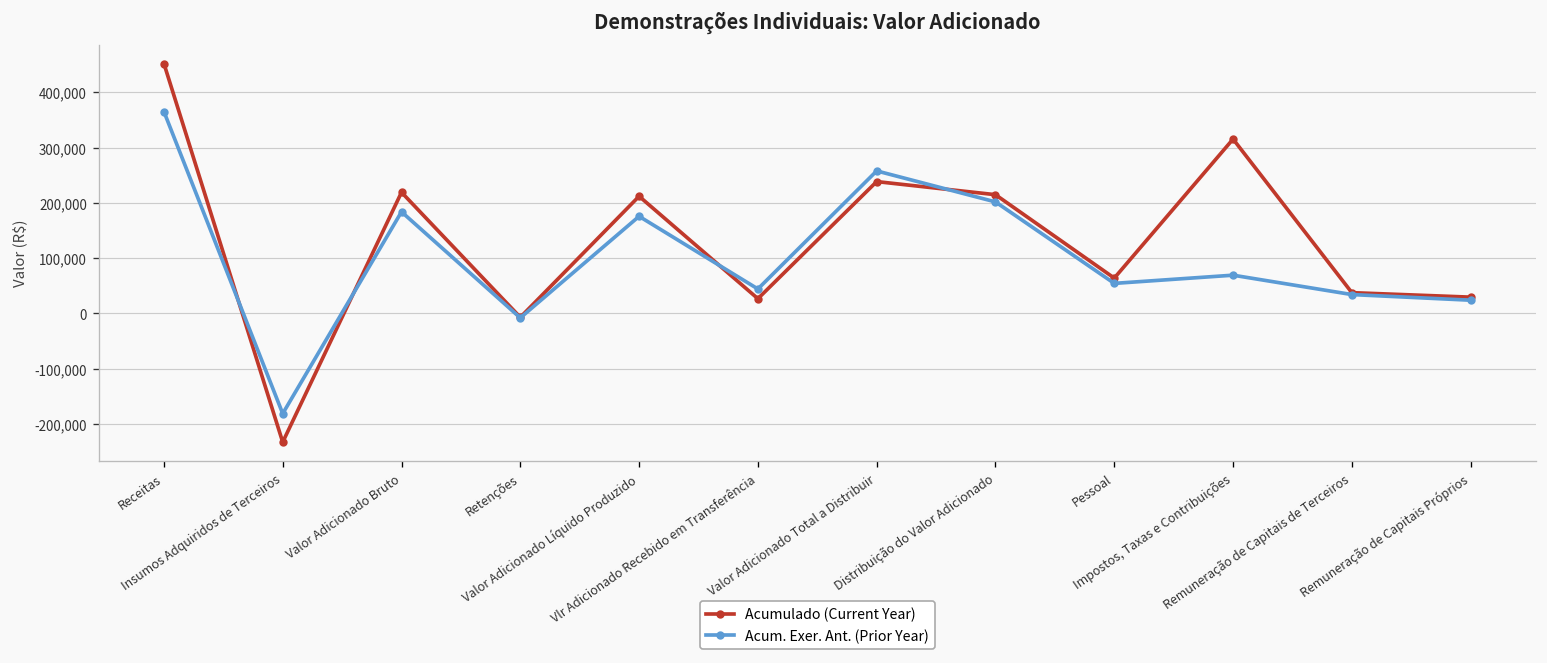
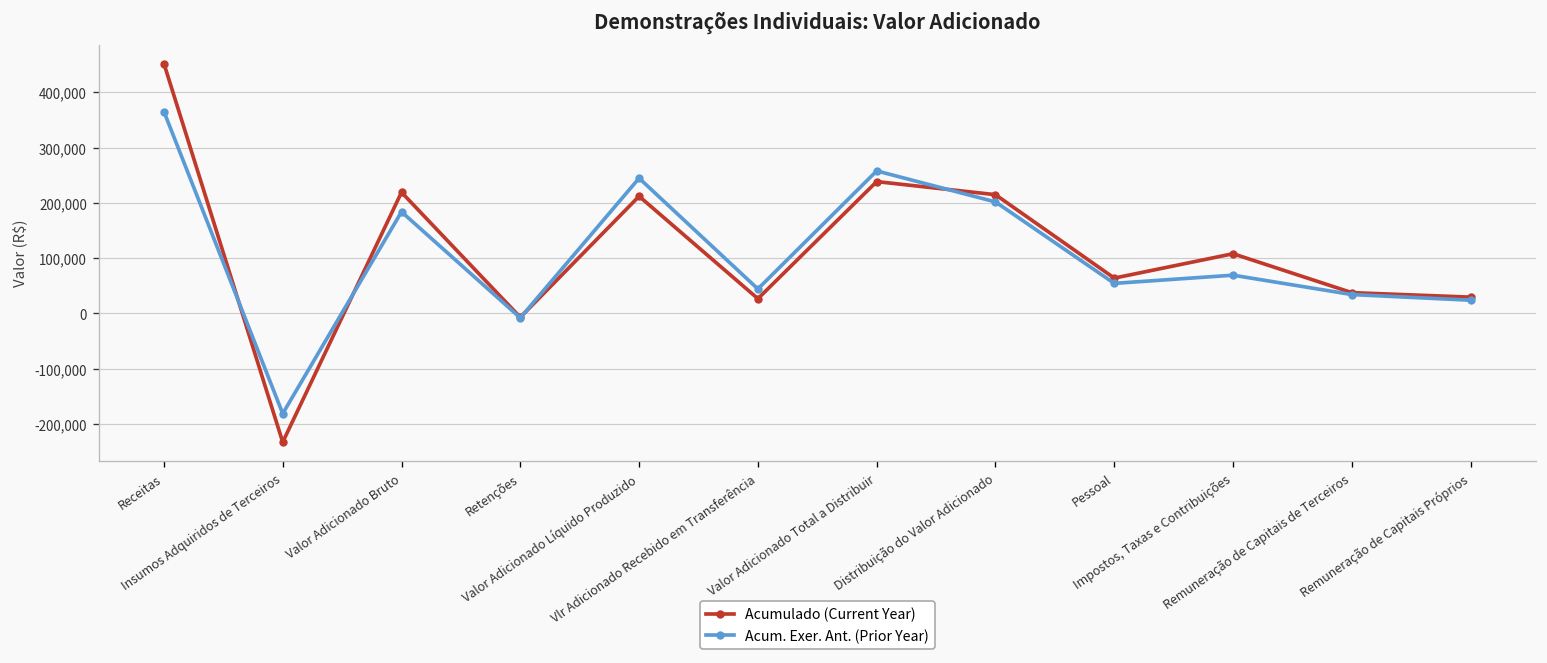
  {
    "Acumulado (Current Year)": {
      "Receitas": "450,000",
      "Insumos Adquiridos de Terceiros": "-230,000",
      "Valor Adicionado Bruto": "220,000",
      "Valor Adicionado Líquido Produzido": "210,000",
      "Vlr Adicionado Recebido em Transferência": "30,000",
      "Valor Adicionado Total a Distribuir": "240,000",
      "Distribuição do Valor Adicionado": "210,000",
      "Pessoal": "60,000",
-     "Impostos, Taxas e Contribuições": "320,000",
+     "Impostos, Taxas e Contribuições": "110,000",
      "Remuneração de Capitais Próprios": "30,000"
    },
    "Acum. Exer. Ant. (Prior Year)": {
      "Receitas": "370,000",
      "Insumos Adquiridos de Terceiros": "-180,000",
      "Valor Adicionado Bruto": "180,000",
-     "Valor Adicionado Líquido Produzido": "180,000",
+     "Valor Adicionado Líquido Produzido": "240,000",
      "Vlr Adicionado Recebido em Transferência": "40,000",
      "Valor Adicionado Total a Distribuir": "260,000",
      "Distribuição do Valor Adicionado": "200,000",
      "Pessoal": "50,000",
      "Impostos, Taxas e Contribuições": "70,000",
      "Remuneração de Capitais Próprios": "20,000"
    }
  }
